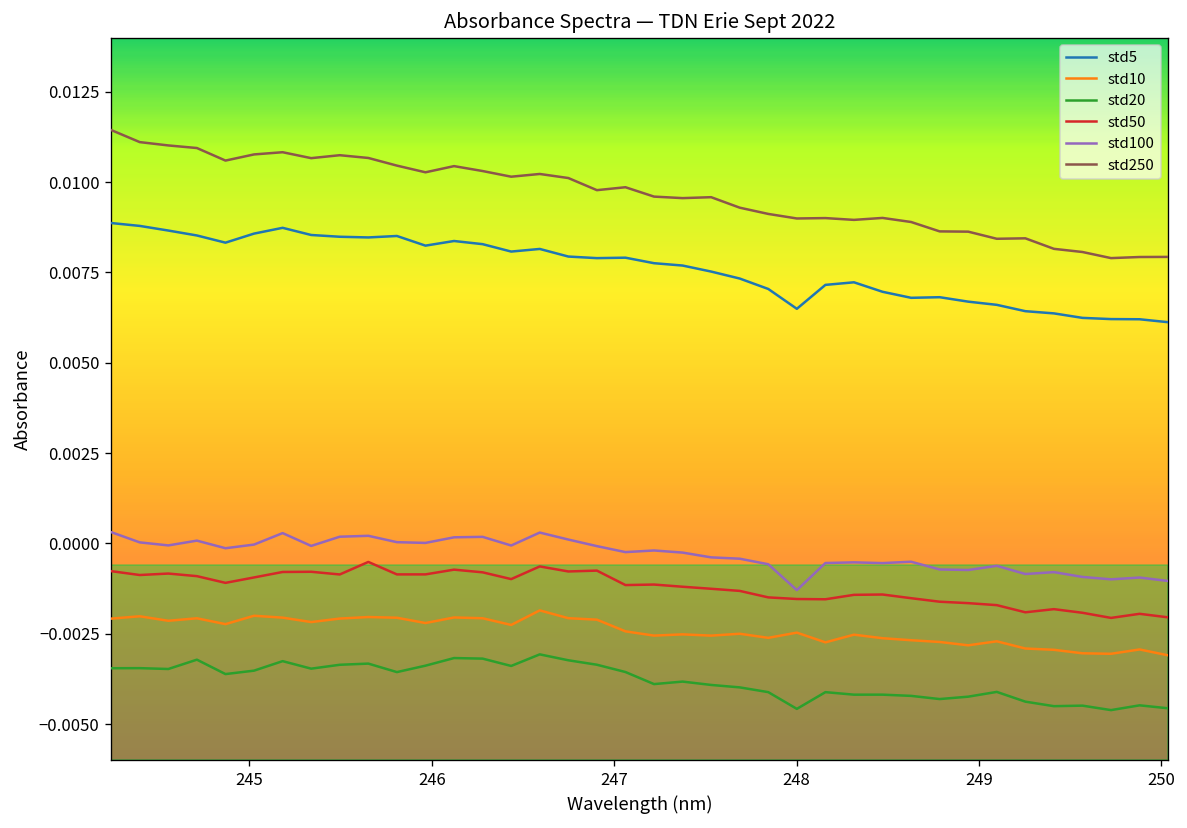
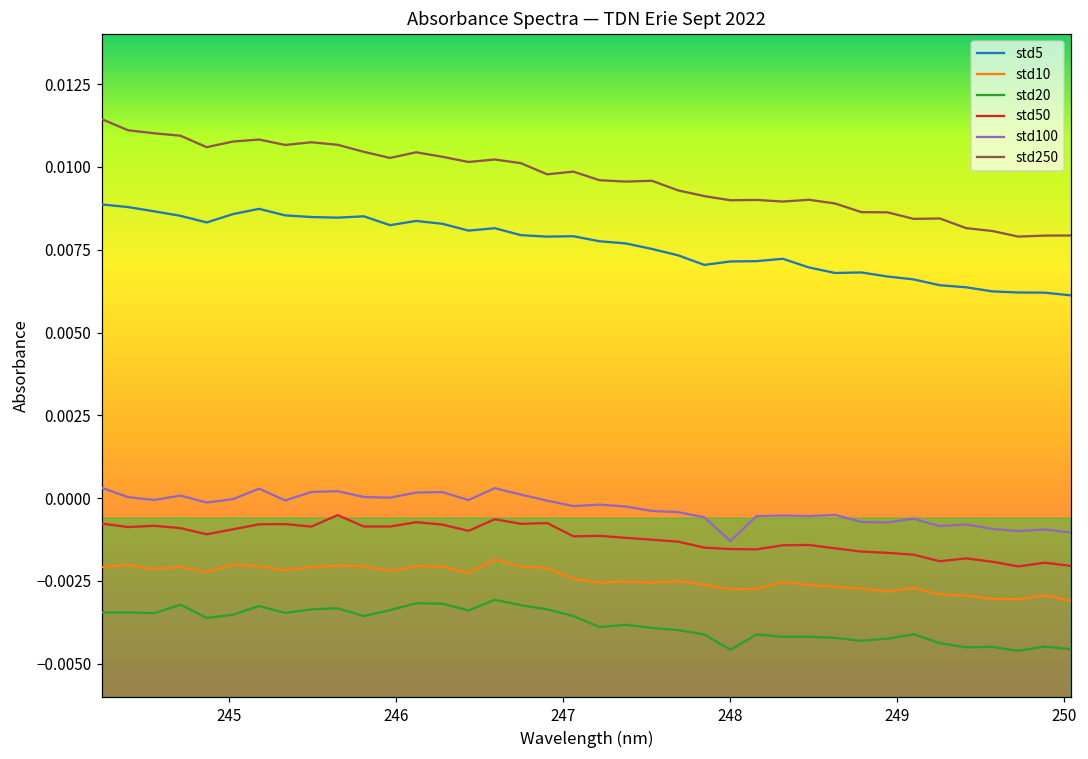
  {
    "std5": {
-     "248": 0.0065
+     "248": 0.0071
    },
    "std10": {
-     "248": -0.0025
+     "248": -0.0028
    },
    "std20": {
      "248": -0.0046
    },
    "std50": {
      "248": -0.0015
    },
    "std100": {
      "248": -0.0013
    },
    "std250": {
      "248": 0.0090
    }
  }
